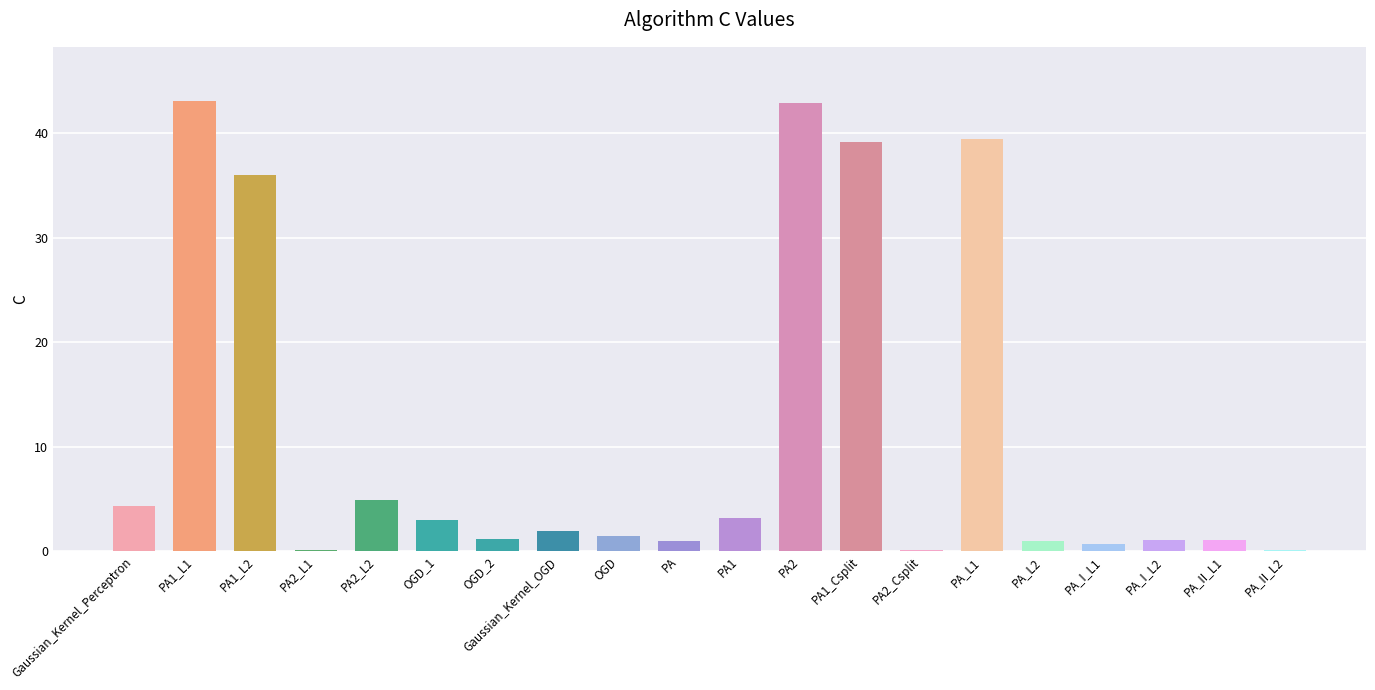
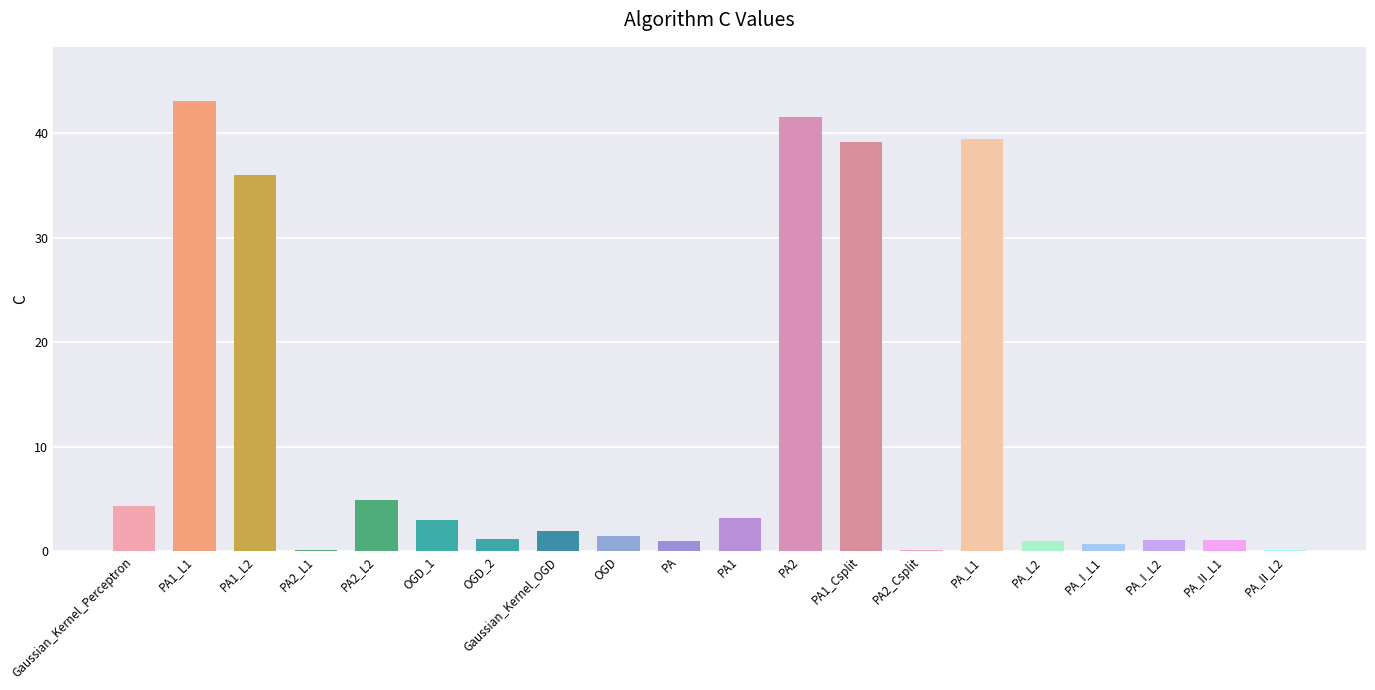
  {
    "Gaussian_Kernel_Perceptron": 4.3,
    "PA1_L1": 43.1,
    "PA1_L2": 36.0,
    "PA2_L2": 4.9,
    "OGD_1": 3.0,
    "OGD_2": 1.2,
    "Gaussian_Kernel_OGD": 1.9,
    "OGD": 1.4,
    "PA": 1.0,
    "PA1": 3.2,
-   "PA2": 42.9,
+   "PA2": 41.5,
    "PA1_Csplit": 39.1,
    "PA_L1": 39.4,
    "PA_L2": 1.0,
    "PA_I_L1": 0.7,
    "PA_I_L2": 1.1,
    "PA_II_L1": 1.0
  }
